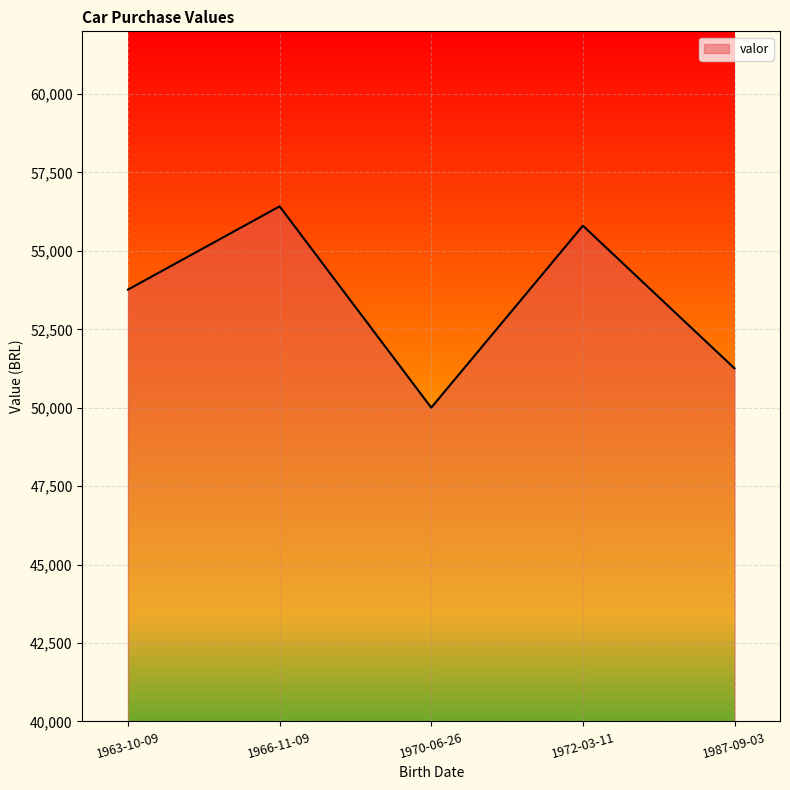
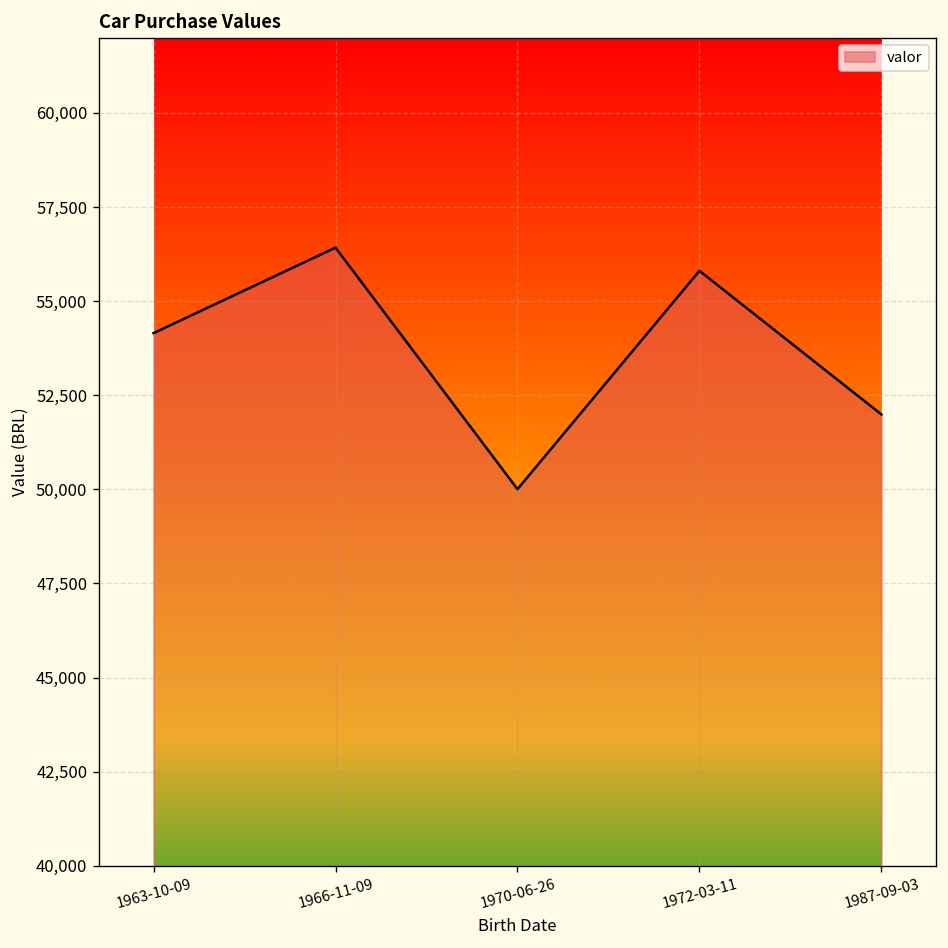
  {
-   "1963-10-09": "53,800",
+   "1963-10-09": "54,200",
    "1966-11-09": "56,400",
    "1970-06-26": "50,000",
    "1972-03-11": "55,800",
-   "1987-09-03": "51,300"
+   "1987-09-03": "52,000"
  }
